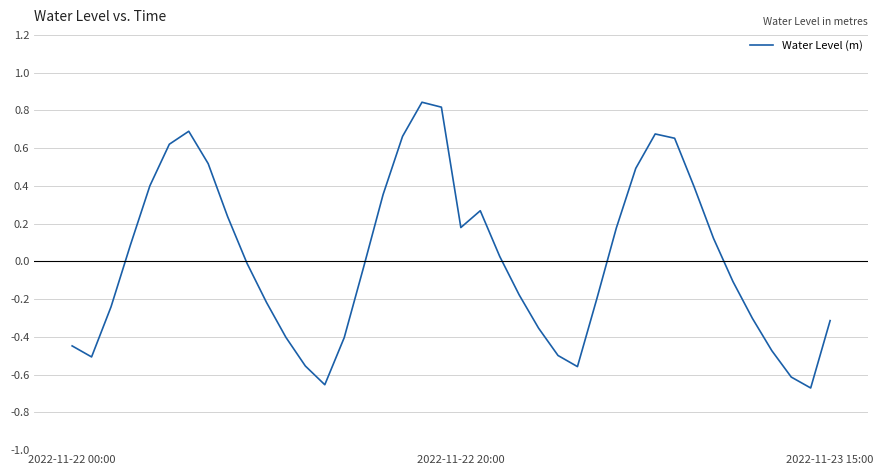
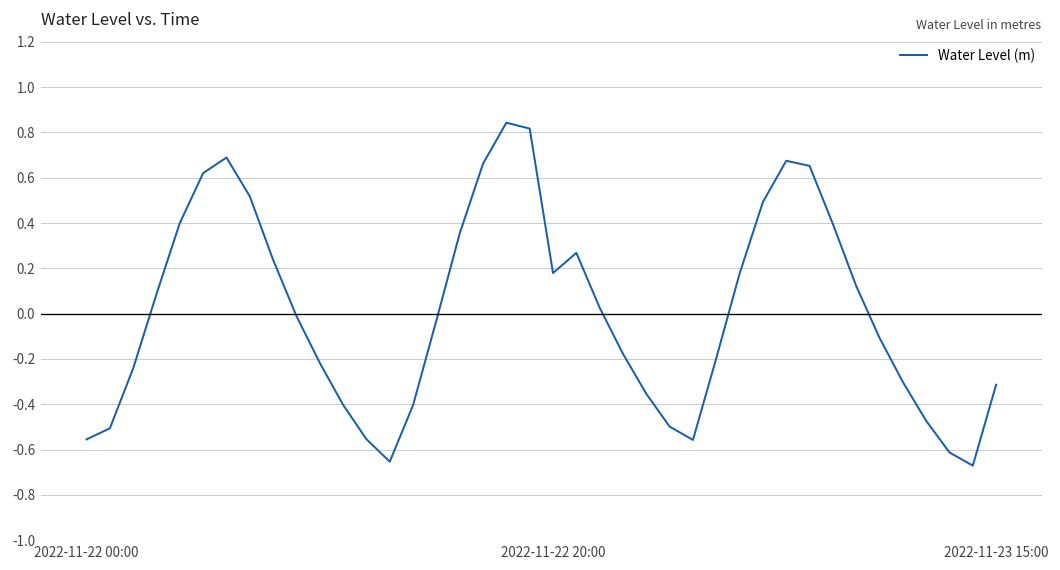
  {
-   "2022-11-22 00:00": -0.45,
+   "2022-11-22 00:00": -0.55,
    "2022-11-22 20:00": 0.18,
    "2022-11-23 15:00": -0.31
  }
